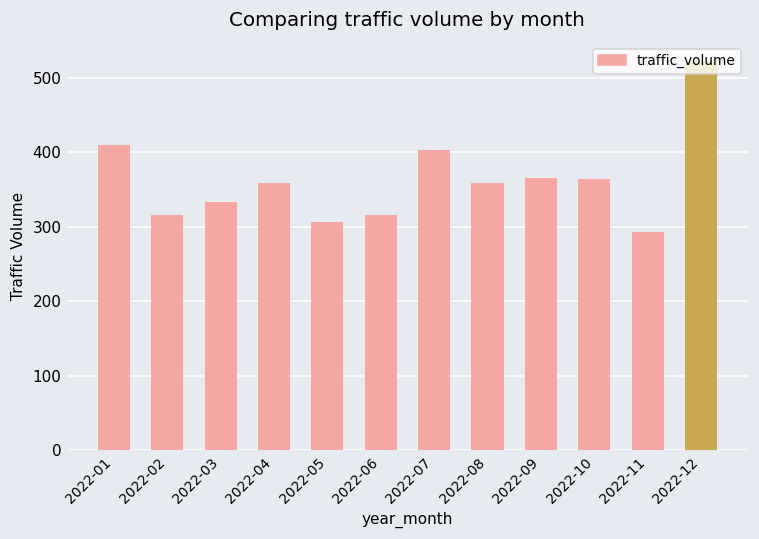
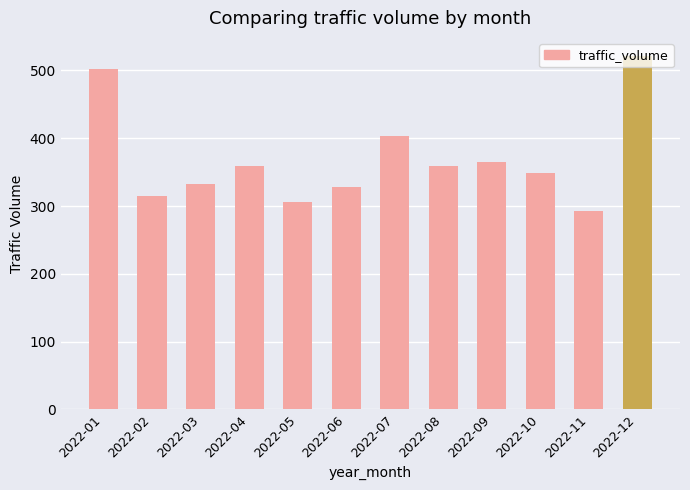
  {
-   "2022-01": 410,
+   "2022-01": 500,
    "2022-02": 320,
    "2022-03": 330,
    "2022-04": 360,
    "2022-05": 310,
-   "2022-06": 320,
+   "2022-06": 330,
    "2022-07": 400,
    "2022-08": 360,
    "2022-09": 370,
-   "2022-10": 360,
+   "2022-10": 350,
    "2022-11": 290
  }
